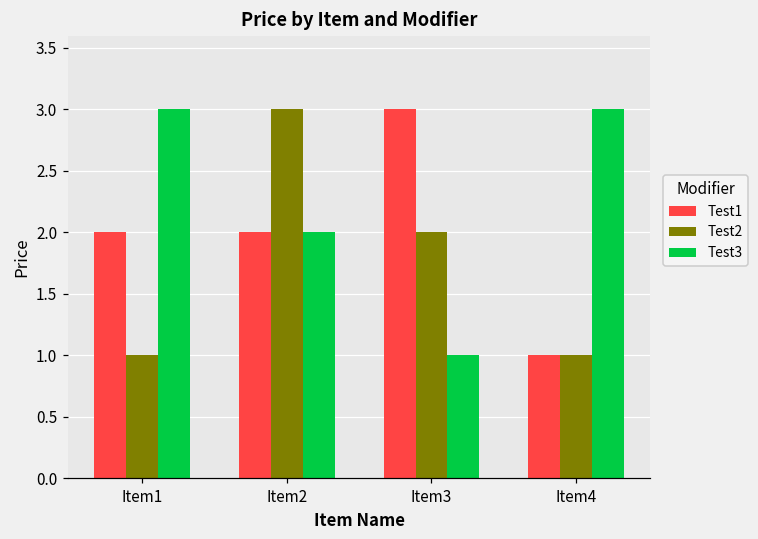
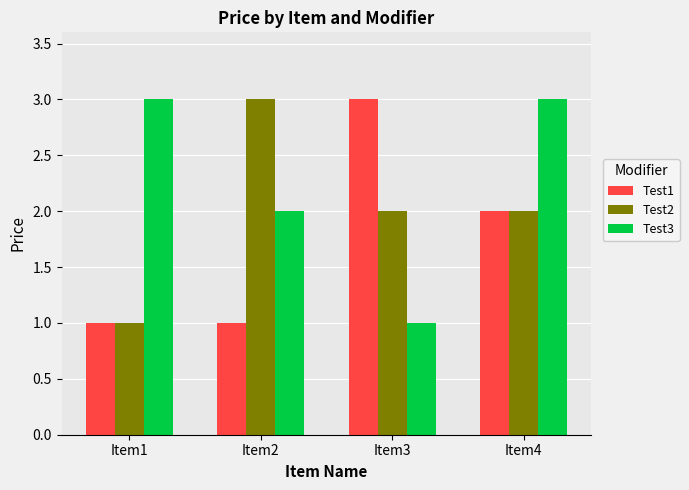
  {
    "Test1": {
-     "Item1": 2,
-     "Item2": 2,
+     "Item1": 1,
+     "Item2": 1,
      "Item3": 3,
-     "Item4": 1
+     "Item4": 2
    },
    "Test2": {
      "Item1": 1,
      "Item2": 3,
      "Item3": 2,
-     "Item4": 1
+     "Item4": 2
    },
    "Test3": {
      "Item1": 3,
      "Item2": 2,
      "Item3": 1,
      "Item4": 3
    }
  }
